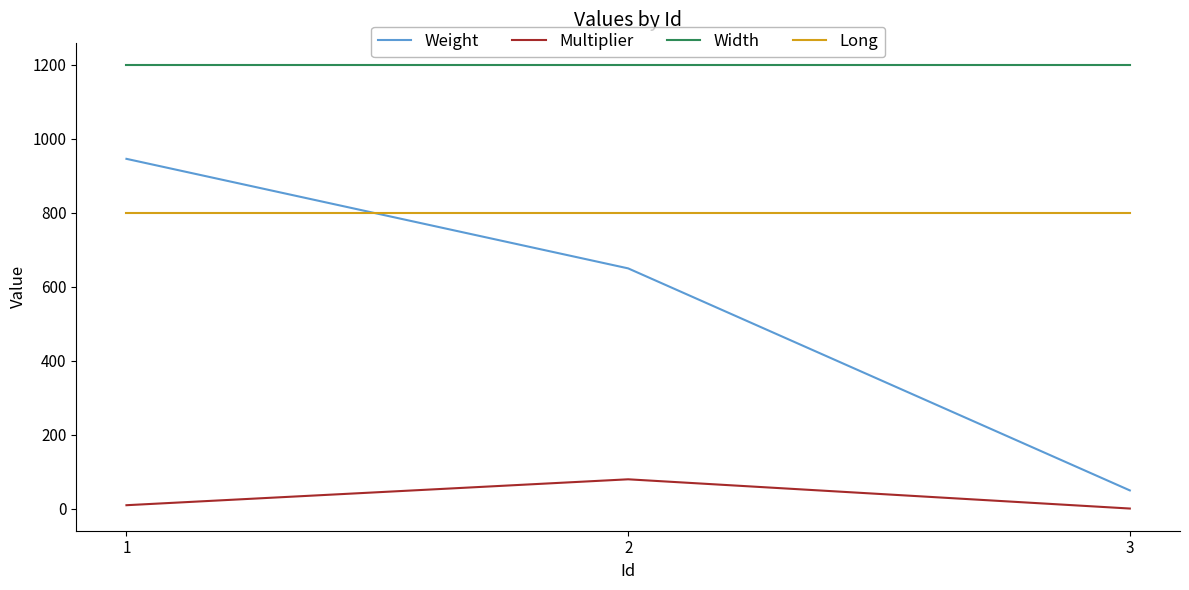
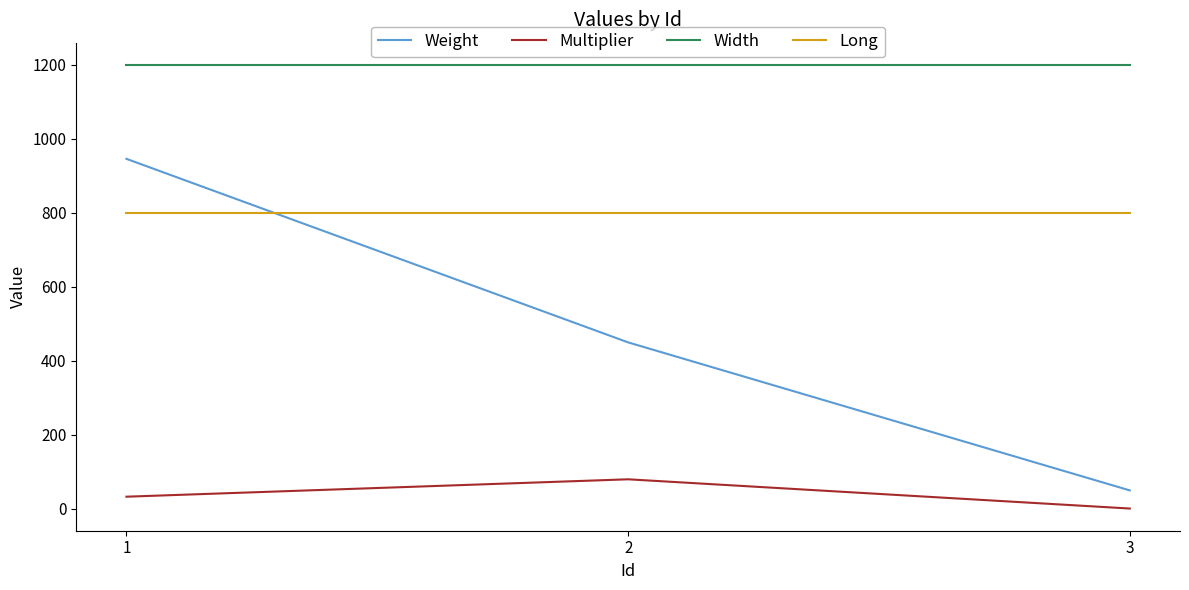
  {
    "Weight": {
      "1": 950,
-     "2": 650,
+     "2": 450,
      "3": 50
    },
    "Multiplier": {
-     "1": 10,
+     "1": 30,
      "2": 80,
      "3": 0
    },
    "Width": {
      "1": 1200,
      "2": 1200,
      "3": 1200
    },
    "Long": {
      "1": 800,
      "2": 800,
      "3": 800
    }
  }
